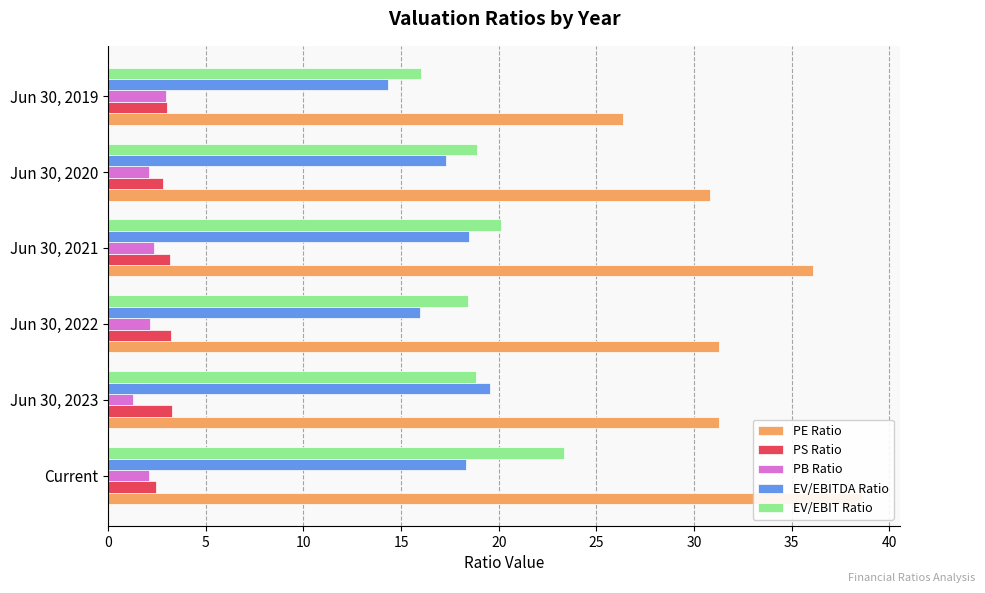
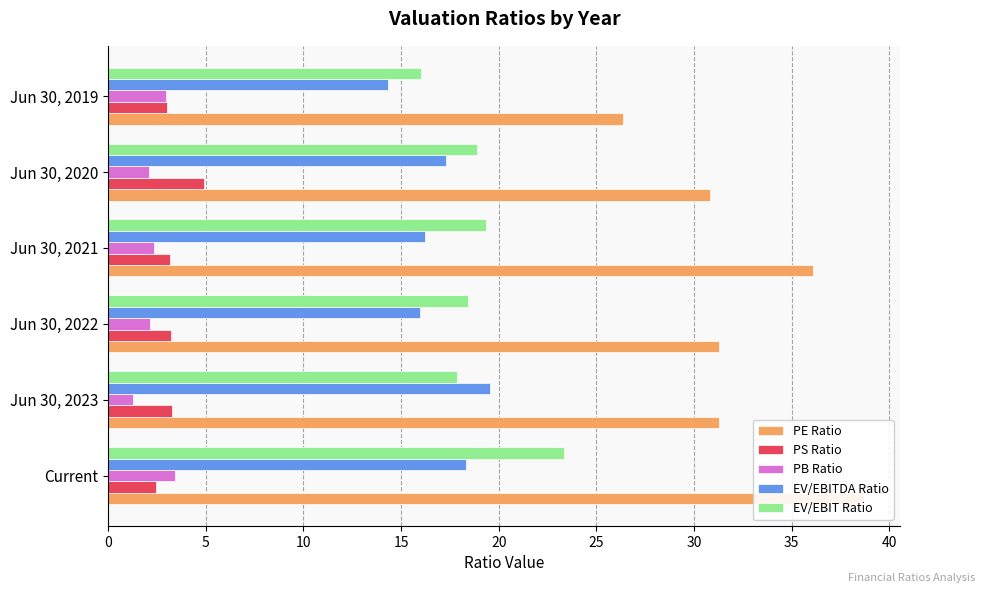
  {
    "PE Ratio": {
      "Jun 30, 2019": 26.4,
      "Jun 30, 2020": 30.8,
      "Jun 30, 2021": 36.1,
      "Jun 30, 2022": 31.3,
      "Jun 30, 2023": 31.3
    },
    "PS Ratio": {
      "Jun 30, 2019": 3.0,
-     "Jun 30, 2020": 2.8,
+     "Jun 30, 2020": 4.9,
      "Jun 30, 2021": 3.1,
      "Jun 30, 2022": 3.2,
      "Jun 30, 2023": 3.3,
      "Current": 2.4
    },
    "PB Ratio": {
      "Jun 30, 2019": 2.9,
      "Jun 30, 2020": 2.1,
      "Jun 30, 2021": 2.4,
      "Jun 30, 2022": 2.2,
      "Jun 30, 2023": 1.3,
-     "Current": 2.1
+     "Current": 3.4
    },
    "EV/EBITDA Ratio": {
      "Jun 30, 2019": 14.3,
      "Jun 30, 2020": 17.3,
-     "Jun 30, 2021": 18.5,
+     "Jun 30, 2021": 16.2,
      "Jun 30, 2022": 16.0,
      "Jun 30, 2023": 19.6,
      "Current": 18.3
    },
    "EV/EBIT Ratio": {
      "Jun 30, 2019": 16.0,
      "Jun 30, 2020": 18.9,
-     "Jun 30, 2021": 20.1,
+     "Jun 30, 2021": 19.3,
      "Jun 30, 2022": 18.4,
-     "Jun 30, 2023": 18.8,
+     "Jun 30, 2023": 17.9,
      "Current": 23.4
    }
  }
